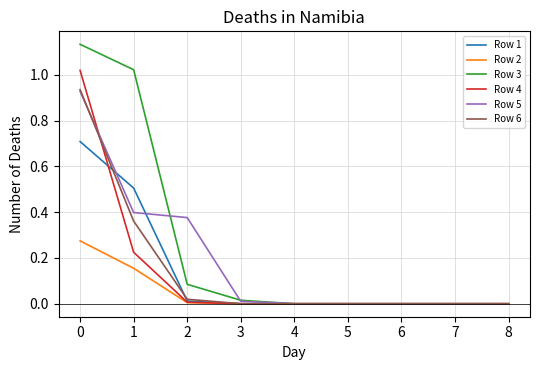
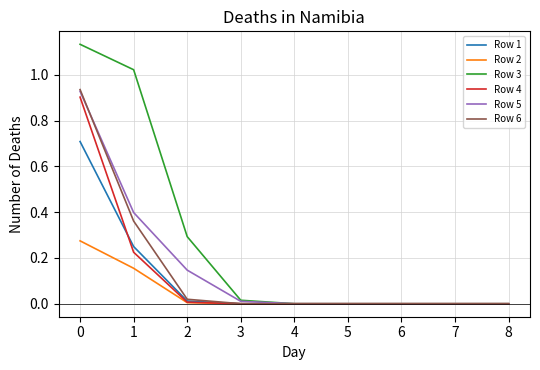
  {
    "Row 1": {
      "0": 0.71,
-     "1": 0.51
+     "1": 0.25
    },
    "Row 2": {
      "0": 0.27,
      "1": 0.15
    },
    "Row 3": {
      "0": 1.13,
      "1": 1.02,
-     "2": 0.08
+     "2": 0.29
    },
    "Row 4": {
-     "0": 1.02,
+     "0": 0.90,
      "1": 0.22
    },
    "Row 5": {
      "1": 0.40,
-     "2": 0.38
+     "2": 0.15
    },
    "Row 6": {
      "1": 0.36
    }
  }
